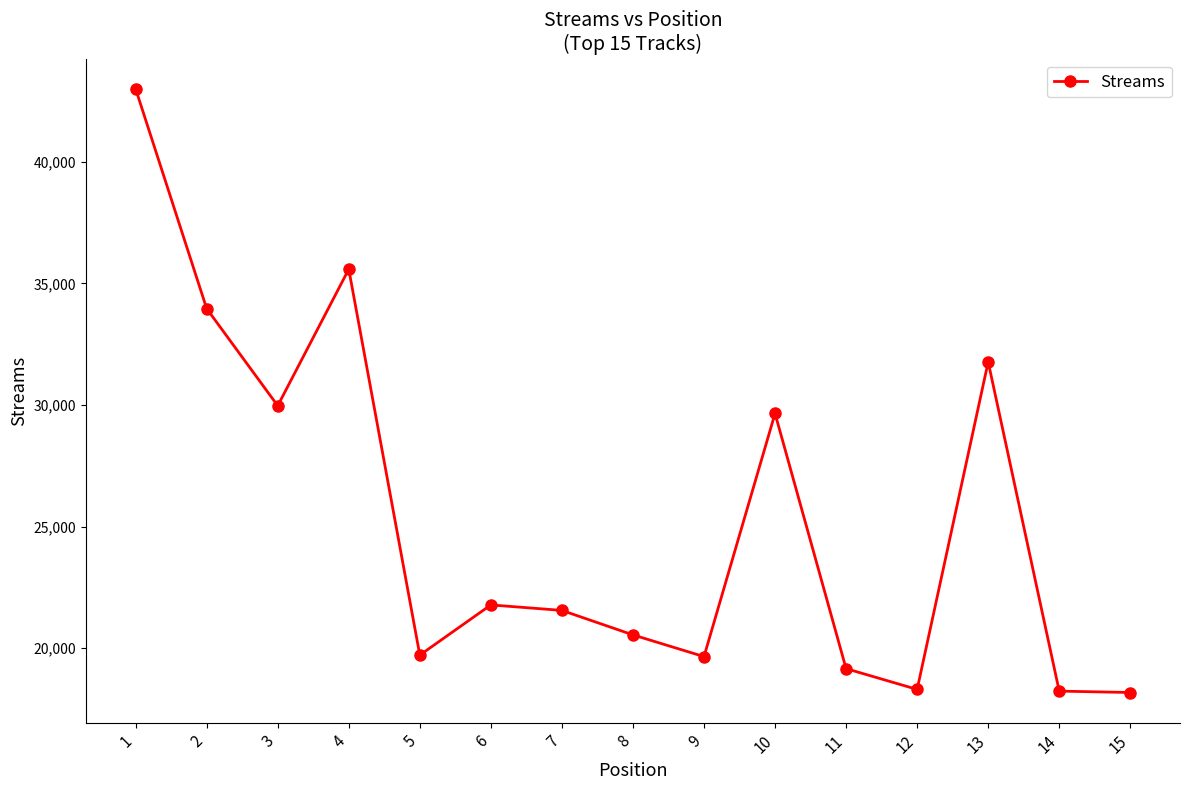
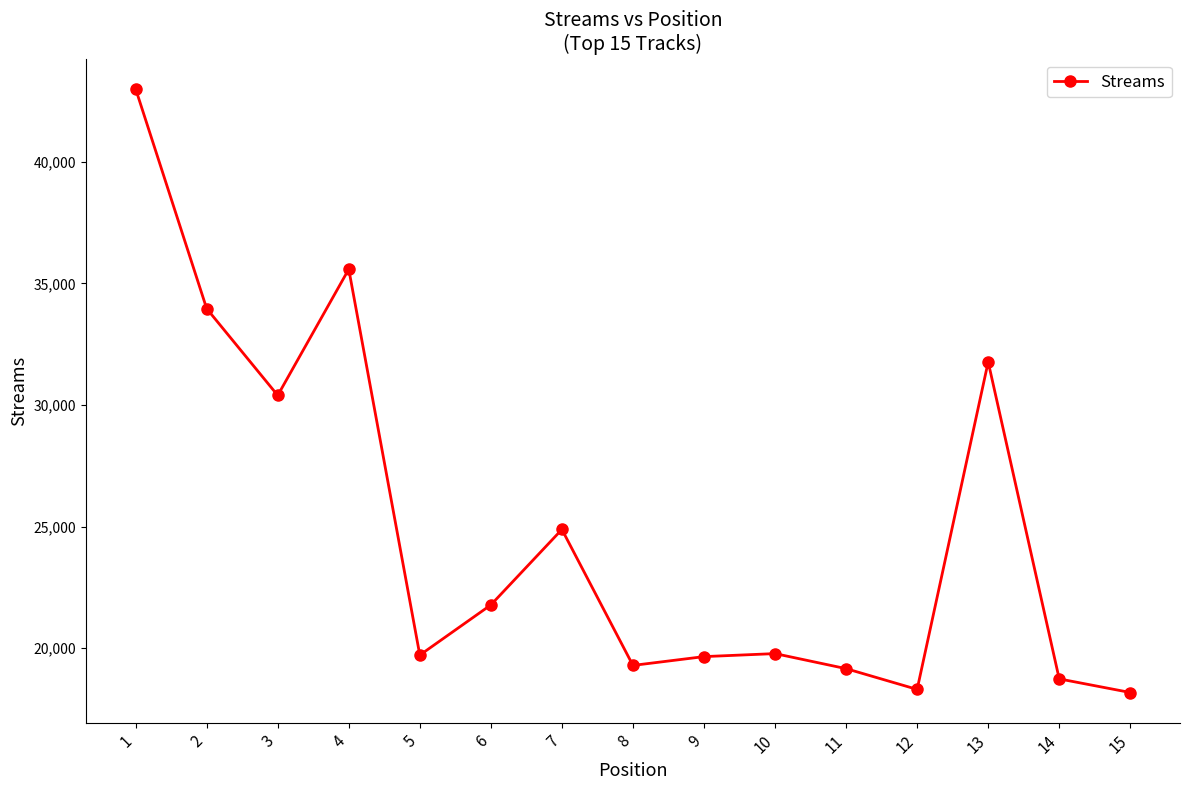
  {
    "1": "43,000",
    "2": "34,000",
-   "3": "30,000",
+   "3": "30,400",
    "4": "35,600",
    "5": "19,700",
    "6": "21,800",
-   "7": "21,600",
-   "8": "20,500",
+   "7": "24,900",
+   "8": "19,300",
    "9": "19,700",
-   "10": "29,700",
+   "10": "19,800",
    "11": "19,200",
    "12": "18,300",
    "13": "31,800",
-   "14": "18,200",
+   "14": "18,700",
    "15": "18,200"
  }
